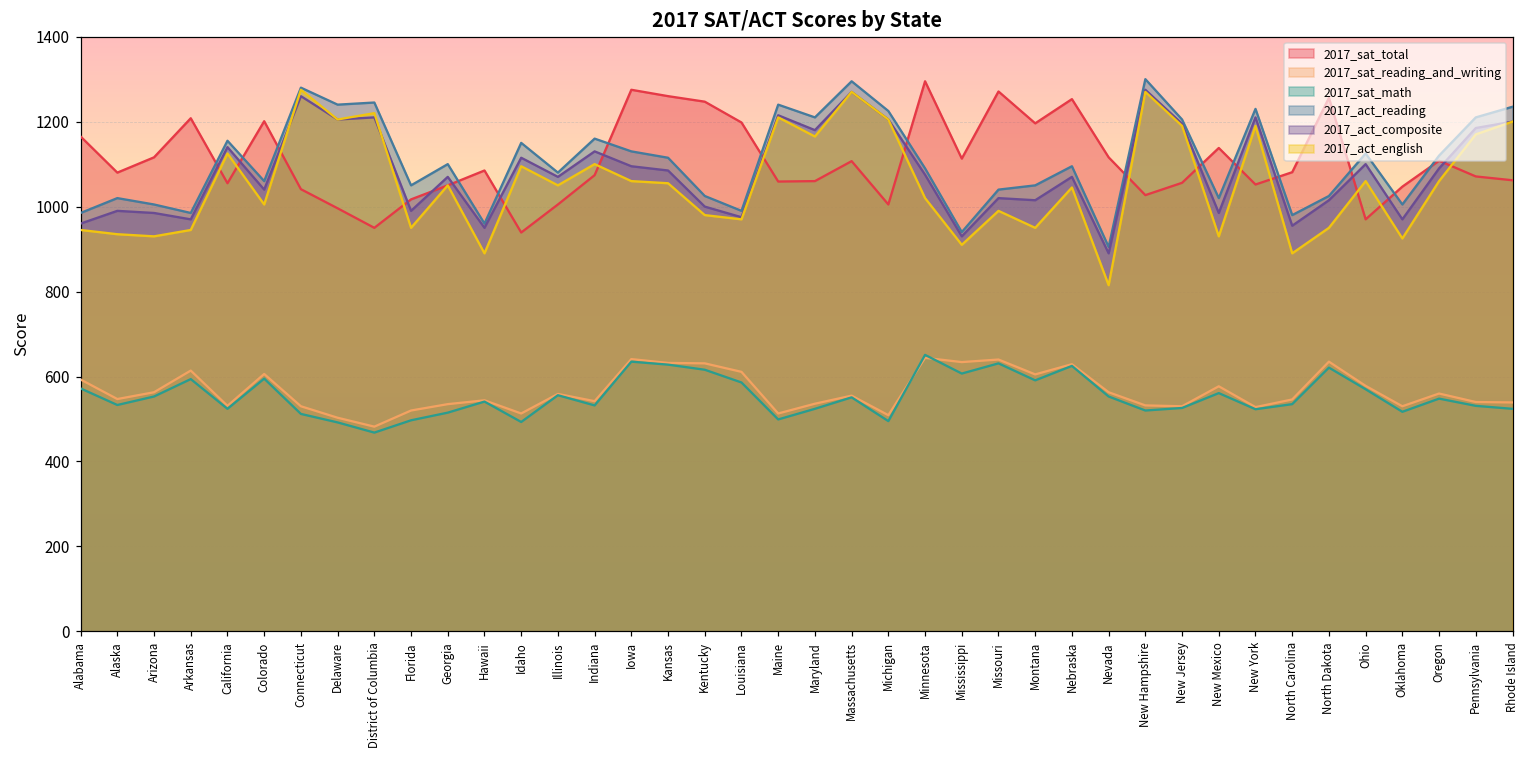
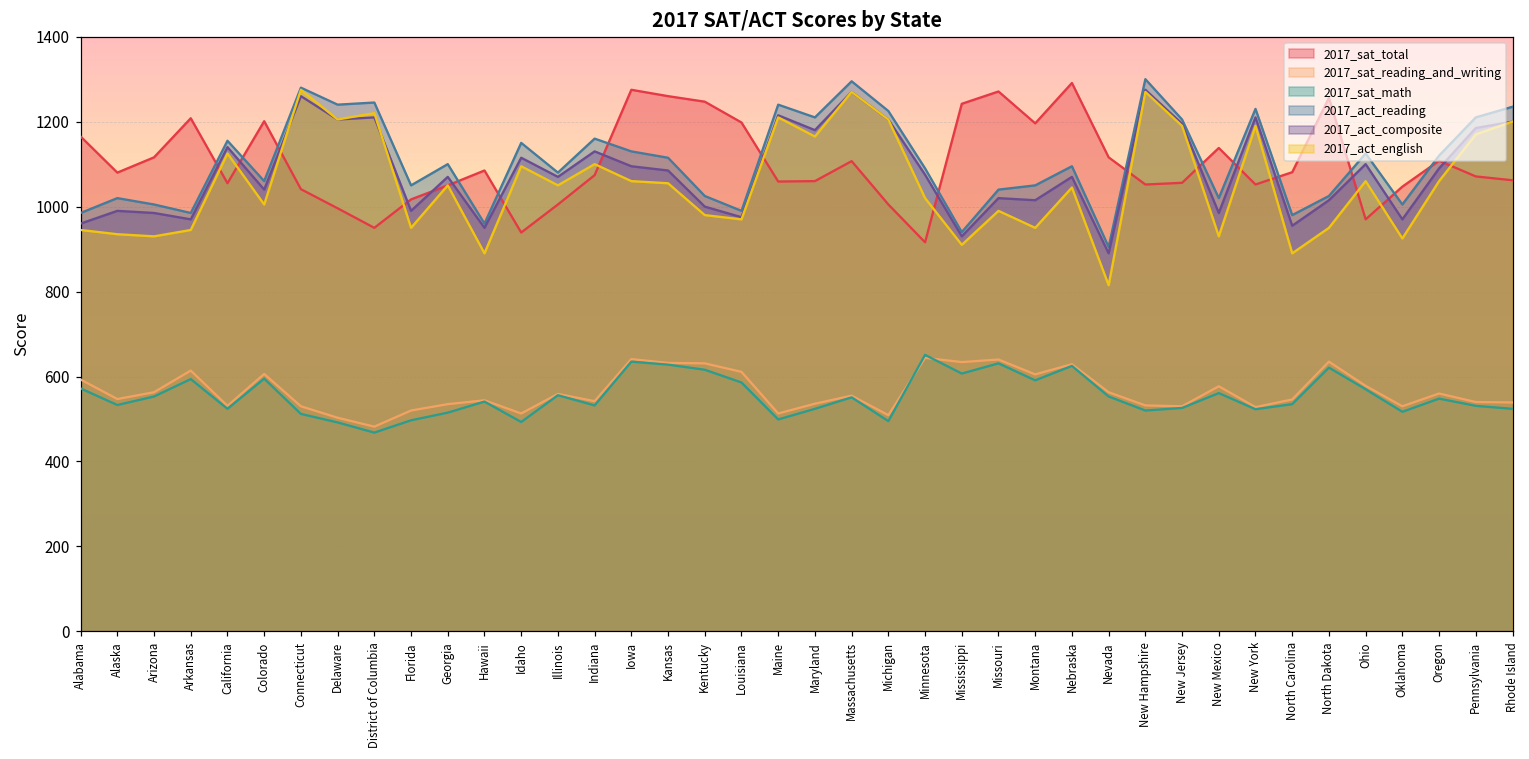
  {
    "2017_sat_total": {
      "Alabama": 1170,
      "Alaska": 1080,
      "Arizona": 1120,
      "Arkansas": 1210,
      "California": 1060,
      "Colorado": 1200,
      "Connecticut": 1040,
      "Delaware": 1000,
      "District of Columbia": 950,
      "Florida": 1020,
      "Hawaii": 1090,
      "Idaho": 940,
      "Illinois": 1010,
      "Indiana": 1070,
      "Iowa": 1280,
      "Kansas": 1260,
      "Kentucky": 1250,
      "Louisiana": 1200,
      "Maine": 1060,
      "Maryland": 1060,
      "Massachusetts": 1110,
      "Michigan": 1010,
-     "Minnesota": 1300,
-     "Mississippi": 1110,
+     "Minnesota": 920,
+     "Mississippi": 1240,
      "Missouri": 1270,
      "Montana": 1200,
-     "Nebraska": 1250,
+     "Nebraska": 1290,
      "Nevada": 1120,
-     "New Hampshire": 1030,
+     "New Hampshire": 1050,
      "New Jersey": 1060,
      "New Mexico": 1140,
      "New York": 1050,
      "North Carolina": 1080,
      "Ohio": 970,
      "Oklahoma": 1050,
      "Oregon": 1110,
      "Pennsylvania": 1070,
      "Rhode Island": 1060
    }
  }
